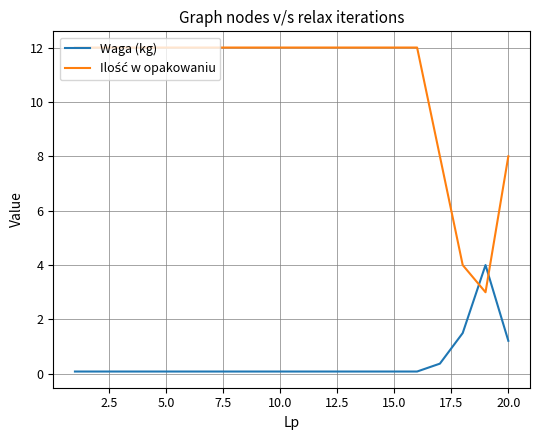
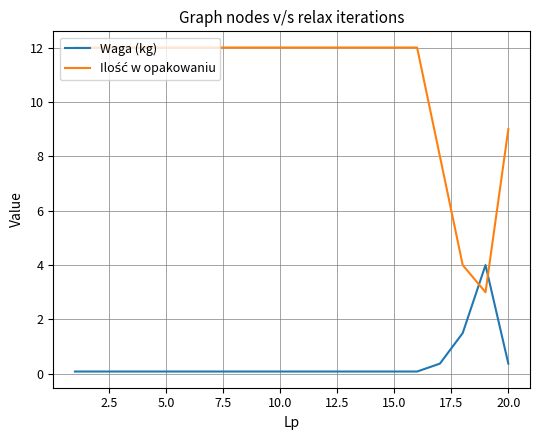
  {
    "Waga (kg)": {
      "5.0": 0.1,
      "10.0": 0.1,
      "15.0": 0.1,
-     "20.0": 1.2
+     "20.0": 0.4
    },
    "Ilość w opakowaniu": {
      "10.0": 12,
      "15.0": 12,
-     "20.0": 8
+     "20.0": 9
    }
  }
